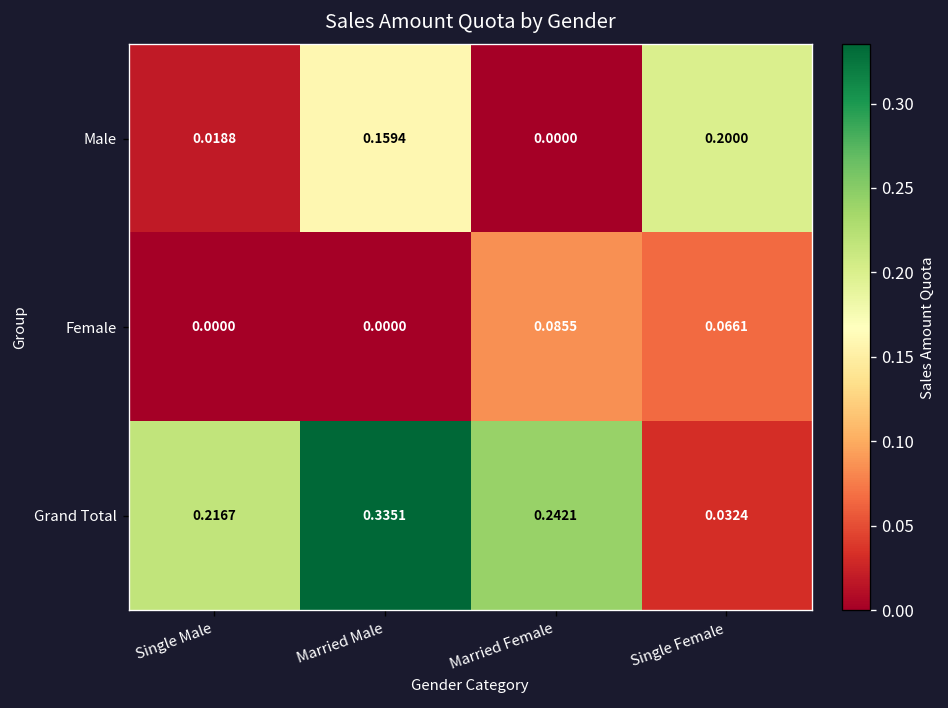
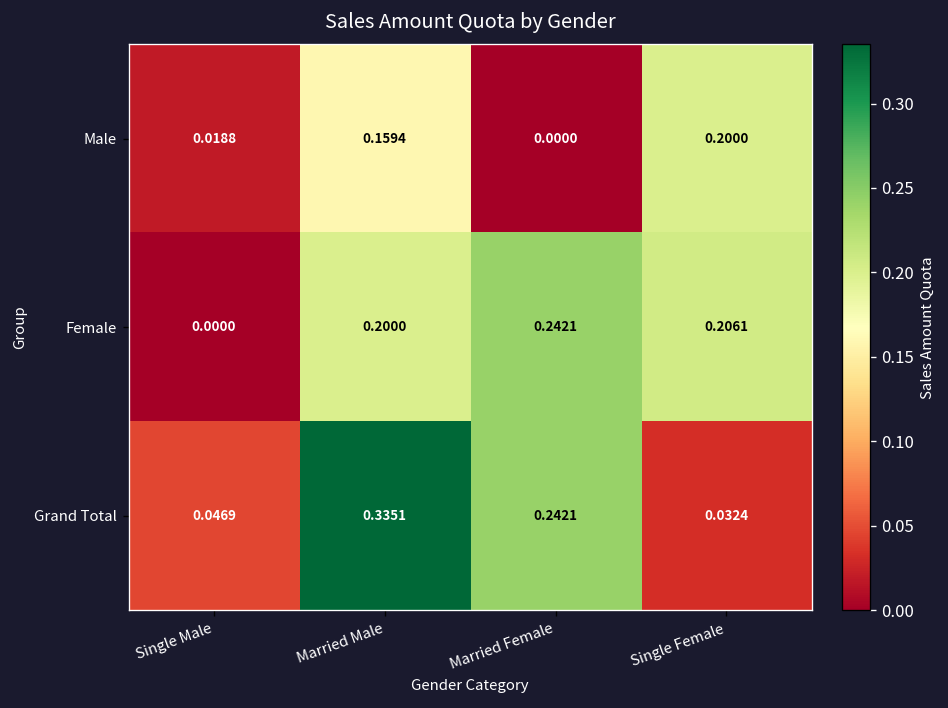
  {
    "Male": {
      "Single Male": 0.0188,
      "Married Male": 0.1594,
      "Married Female": 0.0000,
      "Single Female": 0.2000
    },
    "Female": {
      "Single Male": 0.0000,
-     "Married Male": 0.0000,
-     "Married Female": 0.0855,
-     "Single Female": 0.0661
+     "Married Male": 0.2000,
+     "Married Female": 0.2421,
+     "Single Female": 0.2061
    },
    "Grand Total": {
-     "Single Male": 0.2167,
+     "Single Male": 0.0469,
      "Married Male": 0.3351,
      "Married Female": 0.2421,
      "Single Female": 0.0324
    }
  }
